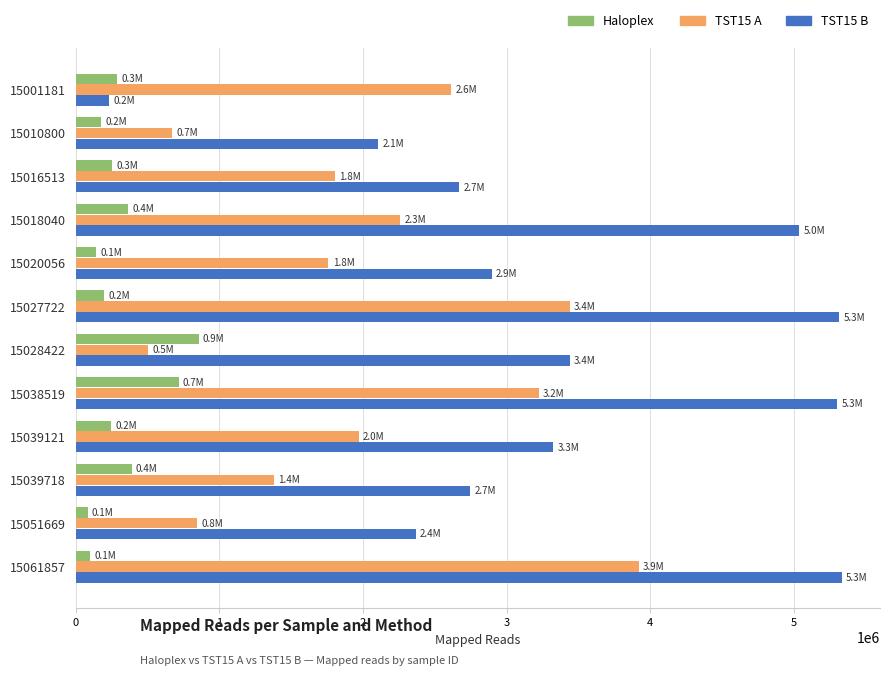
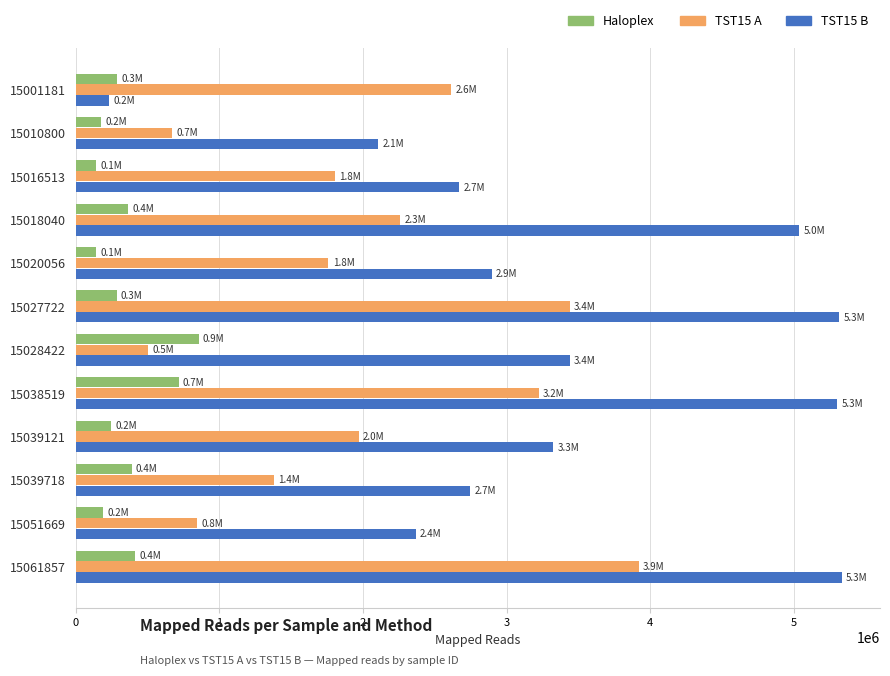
  {
    "Haloplex": {
      "15001181": "0.3M",
      "15010800": "0.2M",
-     "15016513": "0.3M",
+     "15016513": "0.1M",
      "15018040": "0.4M",
      "15020056": "0.1M",
-     "15027722": "0.2M",
+     "15027722": "0.3M",
      "15028422": "0.9M",
      "15038519": "0.7M",
      "15039121": "0.2M",
      "15039718": "0.4M",
-     "15051669": "0.1M",
-     "15061857": "0.1M"
+     "15051669": "0.2M",
+     "15061857": "0.4M"
    }
  }
